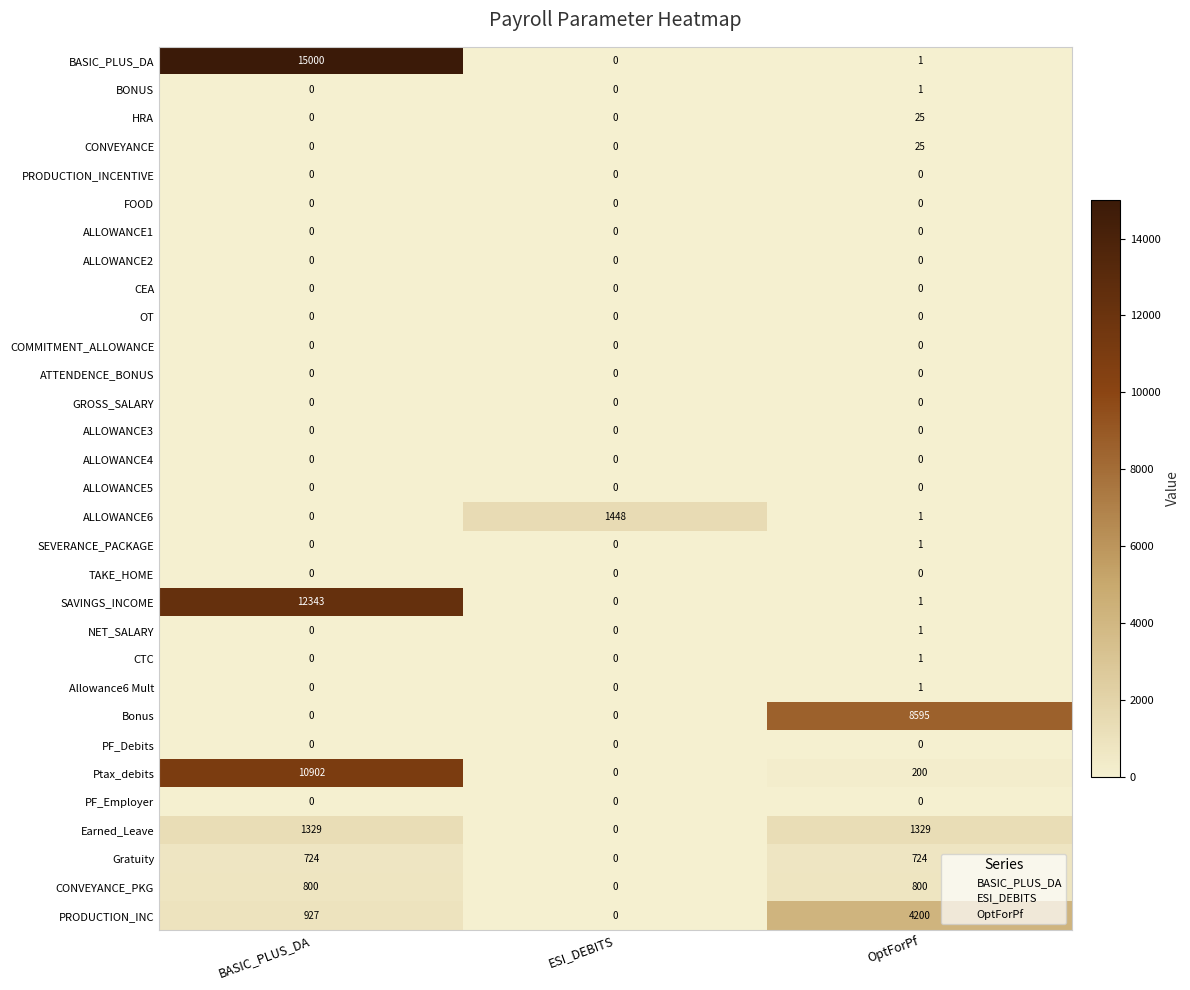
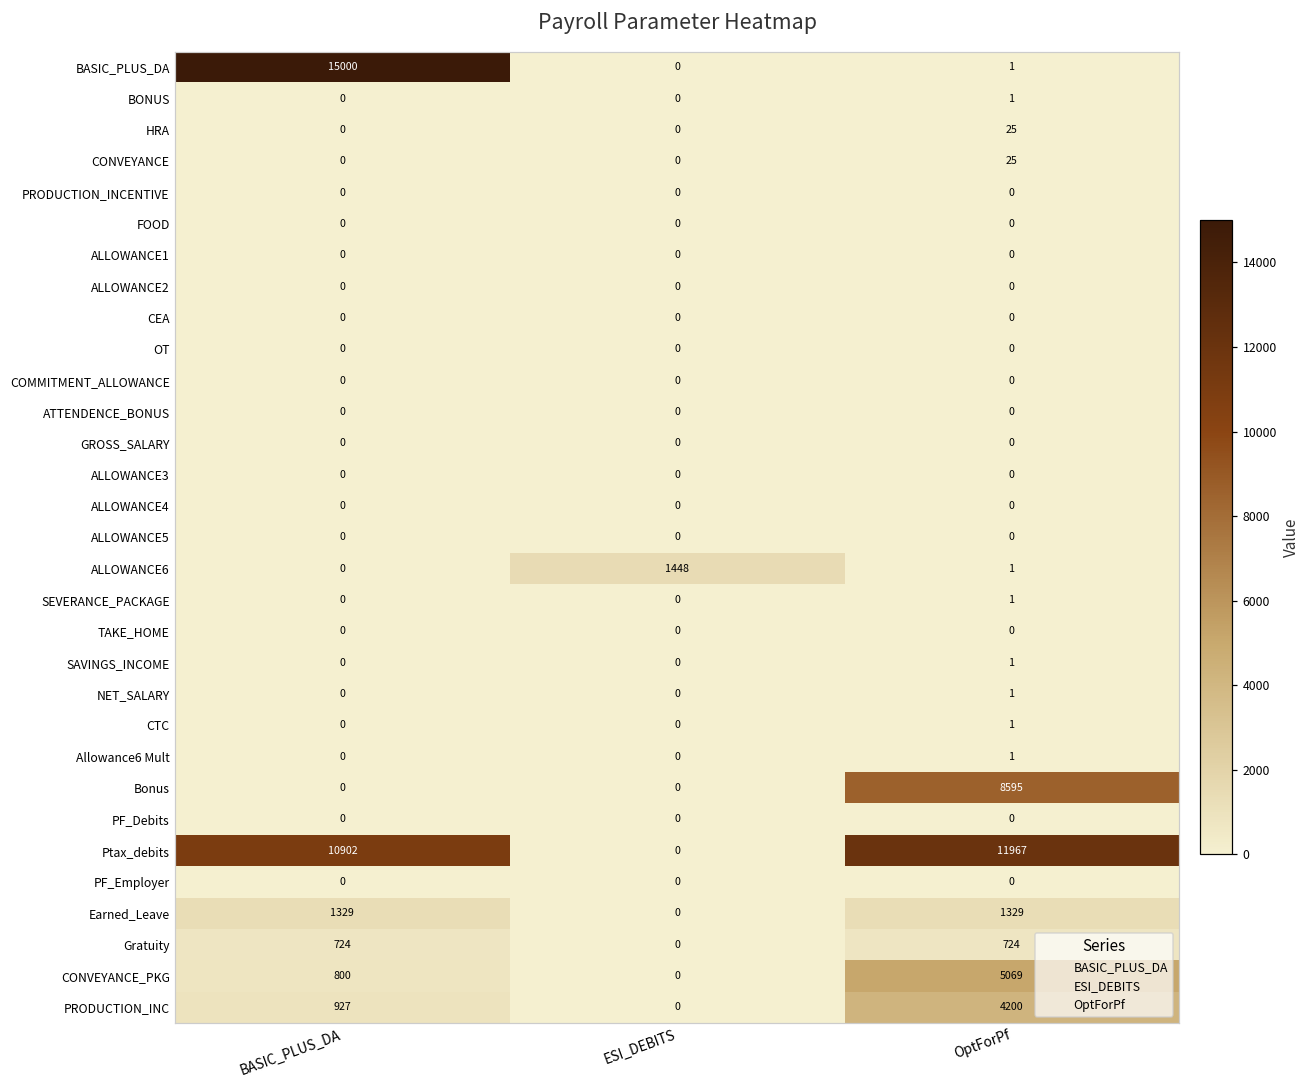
  {
    "BASIC_PLUS_DA": {
      "BASIC_PLUS_DA": 15000,
      "ESI_DEBITS": 0,
      "OptForPf": 1
    },
    "BONUS": {
      "BASIC_PLUS_DA": 0,
      "ESI_DEBITS": 0,
      "OptForPf": 1
    },
    "HRA": {
      "BASIC_PLUS_DA": 0,
      "ESI_DEBITS": 0,
      "OptForPf": 25
    },
    "CONVEYANCE": {
      "BASIC_PLUS_DA": 0,
      "ESI_DEBITS": 0,
      "OptForPf": 25
    },
    "PRODUCTION_INCENTIVE": {
      "BASIC_PLUS_DA": 0,
      "ESI_DEBITS": 0,
      "OptForPf": 0
    },
    "FOOD": {
      "BASIC_PLUS_DA": 0,
      "ESI_DEBITS": 0,
      "OptForPf": 0
    },
    "ALLOWANCE1": {
      "BASIC_PLUS_DA": 0,
      "ESI_DEBITS": 0,
      "OptForPf": 0
    },
    "ALLOWANCE2": {
      "BASIC_PLUS_DA": 0,
      "ESI_DEBITS": 0,
      "OptForPf": 0
    },
    "CEA": {
      "BASIC_PLUS_DA": 0,
      "ESI_DEBITS": 0,
      "OptForPf": 0
    },
    "OT": {
      "BASIC_PLUS_DA": 0,
      "ESI_DEBITS": 0,
      "OptForPf": 0
    },
    "COMMITMENT_ALLOWANCE": {
      "BASIC_PLUS_DA": 0,
      "ESI_DEBITS": 0,
      "OptForPf": 0
    },
    "ATTENDENCE_BONUS": {
      "BASIC_PLUS_DA": 0,
      "ESI_DEBITS": 0,
      "OptForPf": 0
    },
    "GROSS_SALARY": {
      "BASIC_PLUS_DA": 0,
      "ESI_DEBITS": 0,
      "OptForPf": 0
    },
    "ALLOWANCE3": {
      "BASIC_PLUS_DA": 0,
      "ESI_DEBITS": 0,
      "OptForPf": 0
    },
    "ALLOWANCE4": {
      "BASIC_PLUS_DA": 0,
      "ESI_DEBITS": 0,
      "OptForPf": 0
    },
    "ALLOWANCE5": {
      "BASIC_PLUS_DA": 0,
      "ESI_DEBITS": 0,
      "OptForPf": 0
    },
    "ALLOWANCE6": {
      "BASIC_PLUS_DA": 0,
      "ESI_DEBITS": 1448,
      "OptForPf": 1
    },
    "SEVERANCE_PACKAGE": {
      "BASIC_PLUS_DA": 0,
      "ESI_DEBITS": 0,
      "OptForPf": 1
    },
    "TAKE_HOME": {
      "BASIC_PLUS_DA": 0,
      "ESI_DEBITS": 0,
      "OptForPf": 0
    },
    "SAVINGS_INCOME": {
-     "BASIC_PLUS_DA": 12343,
+     "BASIC_PLUS_DA": 0,
      "ESI_DEBITS": 0,
      "OptForPf": 1
    },
    "NET_SALARY": {
      "BASIC_PLUS_DA": 0,
      "ESI_DEBITS": 0,
      "OptForPf": 1
    },
    "CTC": {
      "BASIC_PLUS_DA": 0,
      "ESI_DEBITS": 0,
      "OptForPf": 1
    },
    "Allowance6 Mult": {
      "BASIC_PLUS_DA": 0,
      "ESI_DEBITS": 0,
      "OptForPf": 1
    },
    "Bonus": {
      "BASIC_PLUS_DA": 0,
      "ESI_DEBITS": 0,
      "OptForPf": 8595
    },
    "PF_Debits": {
      "BASIC_PLUS_DA": 0,
      "ESI_DEBITS": 0,
      "OptForPf": 0
    },
    "Ptax_debits": {
      "BASIC_PLUS_DA": 10902,
      "ESI_DEBITS": 0,
-     "OptForPf": 200
+     "OptForPf": 11967
    },
    "PF_Employer": {
      "BASIC_PLUS_DA": 0,
      "ESI_DEBITS": 0,
      "OptForPf": 0
    },
    "Earned_Leave": {
      "BASIC_PLUS_DA": 1329,
      "ESI_DEBITS": 0,
      "OptForPf": 1329
    },
    "Gratuity": {
      "BASIC_PLUS_DA": 724,
      "ESI_DEBITS": 0,
      "OptForPf": 724
    },
    "CONVEYANCE_PKG": {
      "BASIC_PLUS_DA": 800,
      "ESI_DEBITS": 0,
-     "OptForPf": 800
+     "OptForPf": 5069
    },
    "PRODUCTION_INC": {
      "BASIC_PLUS_DA": 927,
      "ESI_DEBITS": 0,
      "OptForPf": 4200
    }
  }
